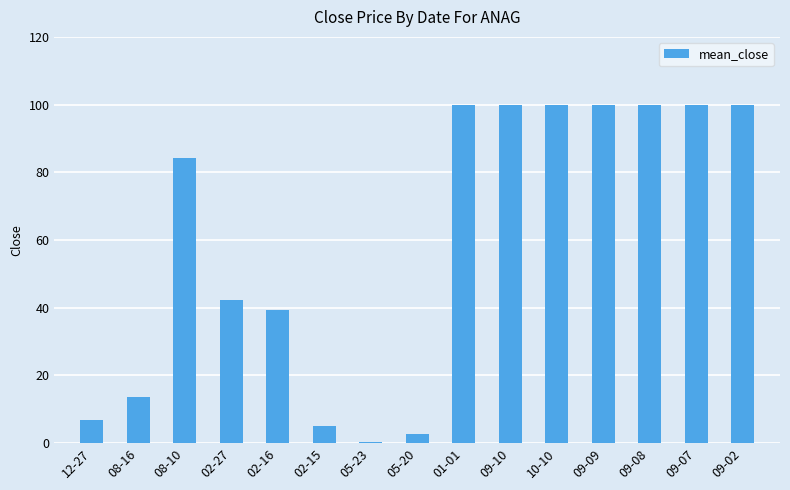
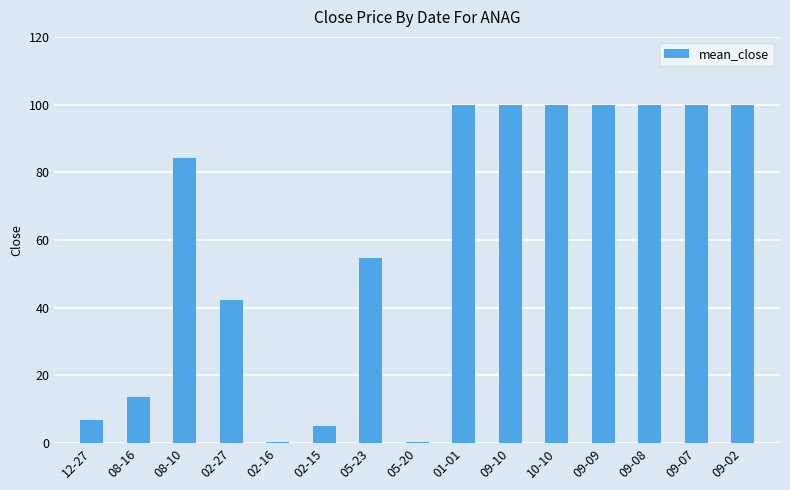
  {
    "12-27": 7,
    "08-16": 13,
    "08-10": 84,
    "02-27": 42,
-   "02-16": 39,
+   "02-16": 0,
    "02-15": 5,
-   "05-23": 0,
-   "05-20": 3,
+   "05-23": 55,
+   "05-20": 0,
    "01-01": 100,
    "09-10": 100,
    "10-10": 100,
    "09-09": 100,
    "09-08": 100,
    "09-07": 100,
    "09-02": 100
  }
